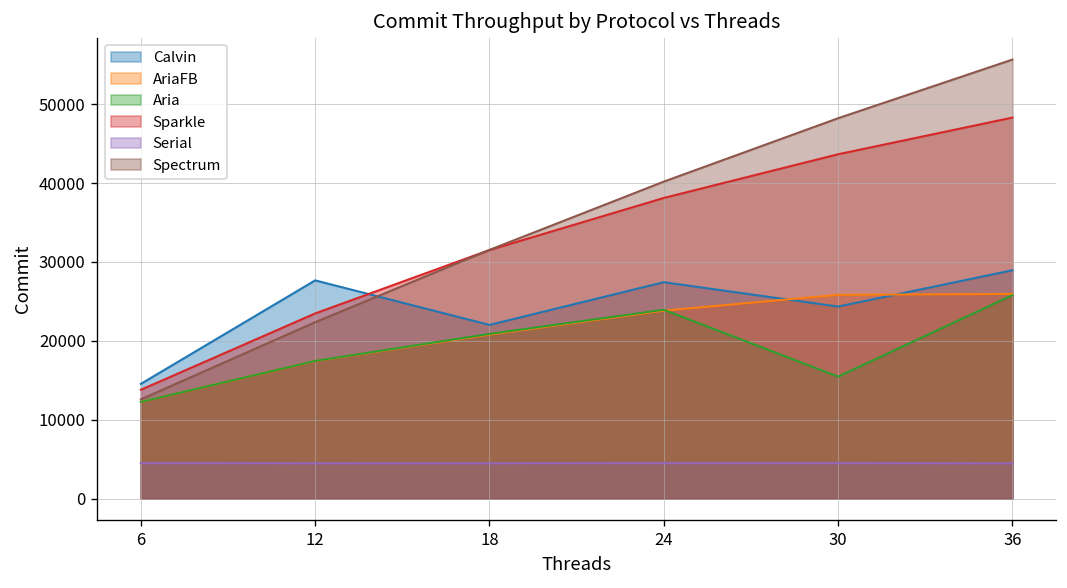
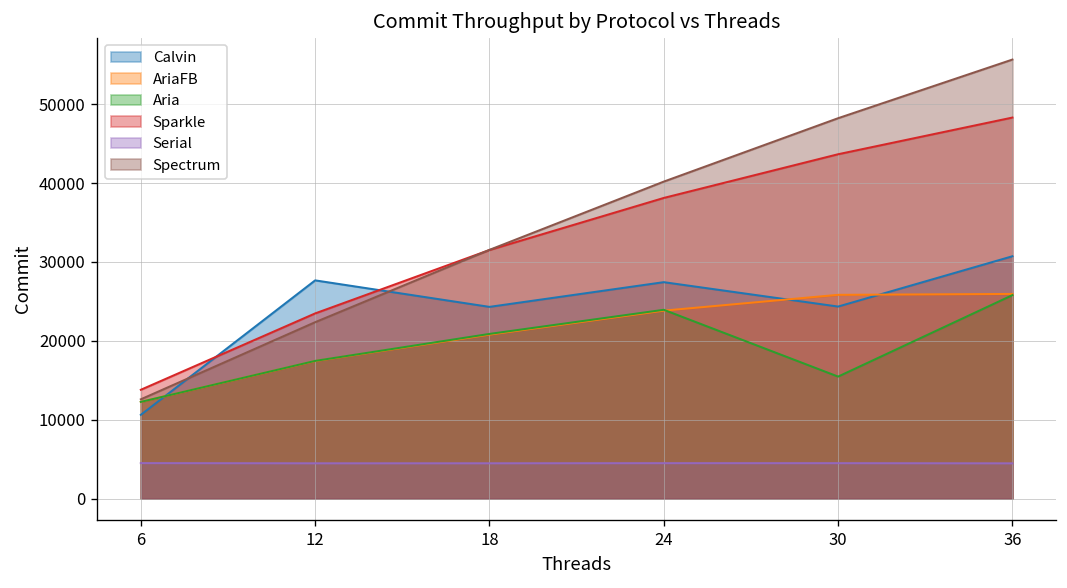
  {
    "Calvin": {
-     "6": 15000,
+     "6": 11000,
      "12": 28000,
-     "18": 22000,
+     "18": 24000,
      "24": 27000,
      "30": 24000,
-     "36": 29000
+     "36": 31000
    },
    "Aria": {
      "30": 15000
    },
    "Serial": {
      "6": 4000,
      "12": 4000,
      "18": 4000,
      "24": 4000,
      "30": 4000,
      "36": 4000
    }
  }
